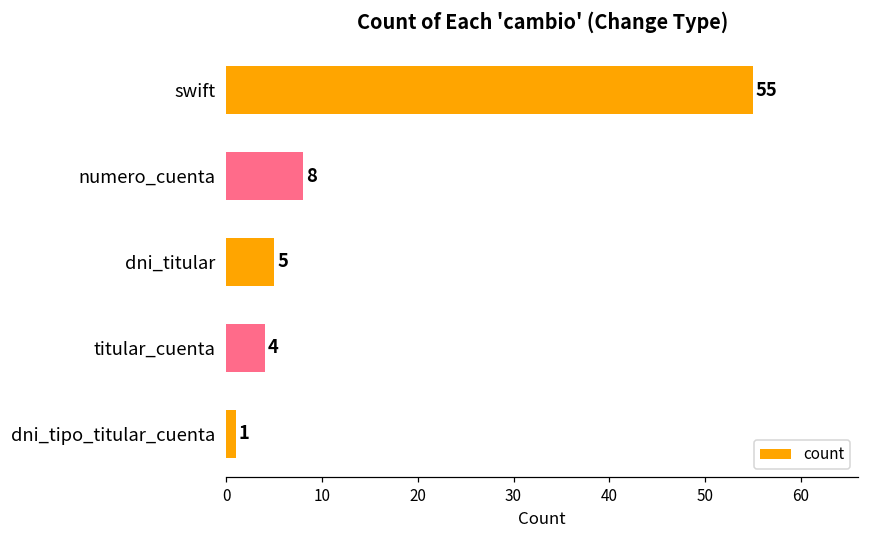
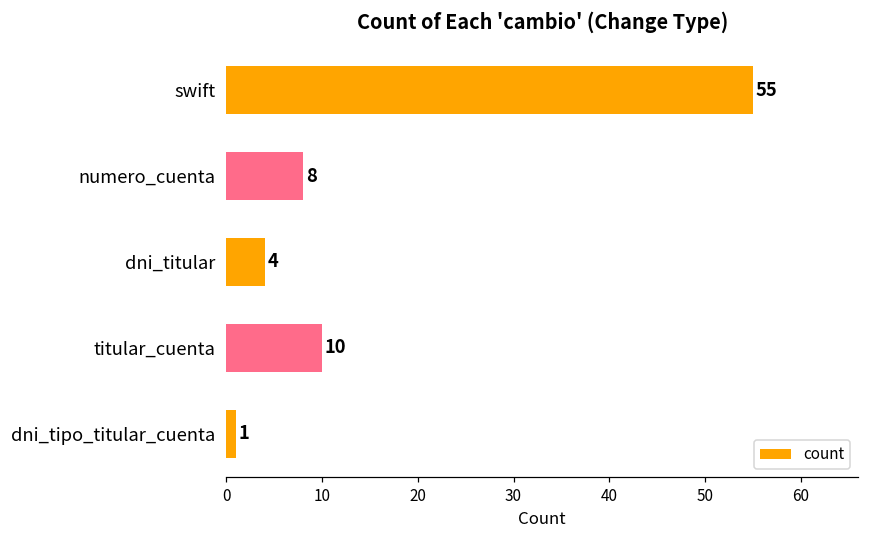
  {
    "swift": 55,
    "numero_cuenta": 8,
-   "dni_titular": 5,
-   "titular_cuenta": 4,
+   "dni_titular": 4,
+   "titular_cuenta": 10,
    "dni_tipo_titular_cuenta": 1
  }
